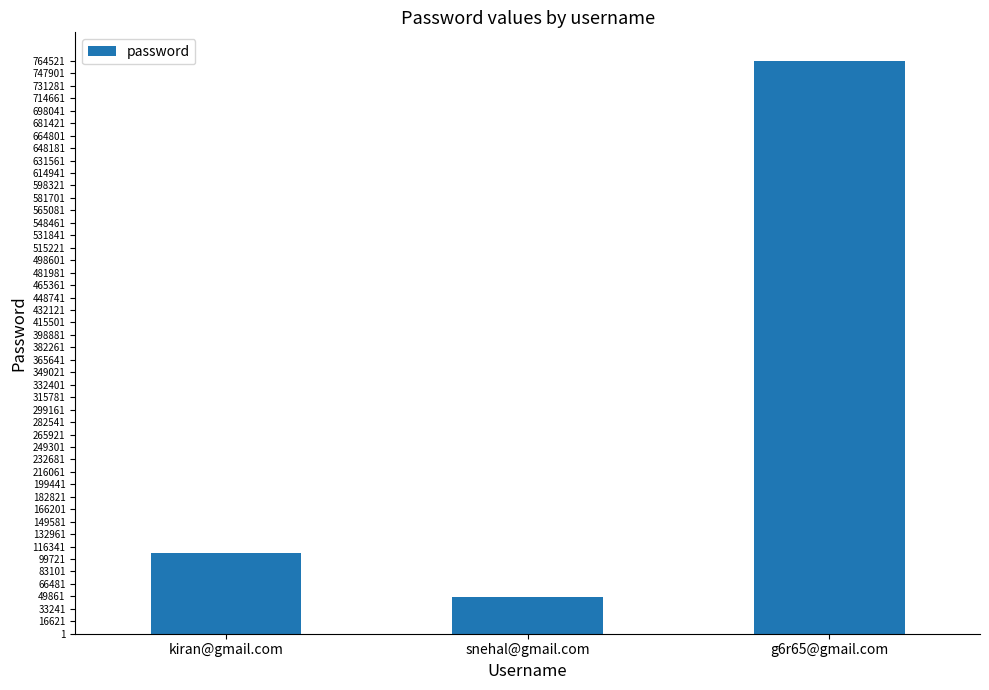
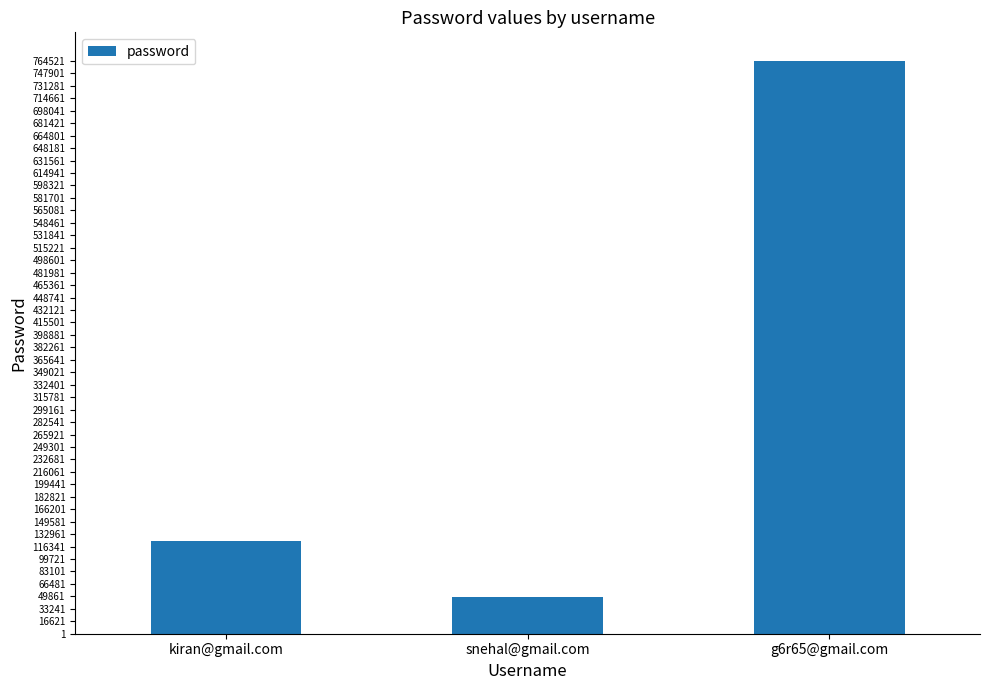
  {
-   "kiran@gmail.com": 110000,
+   "kiran@gmail.com": 120000,
    "snehal@gmail.com": 50000,
    "g6r65@gmail.com": 760000
  }
